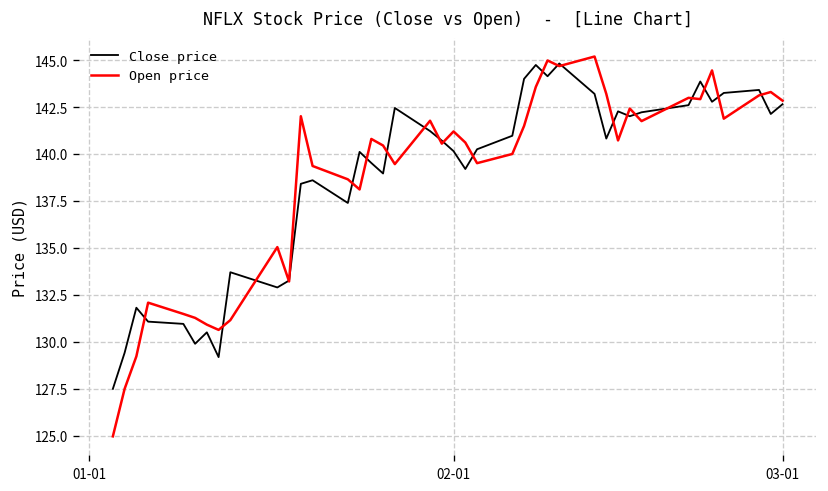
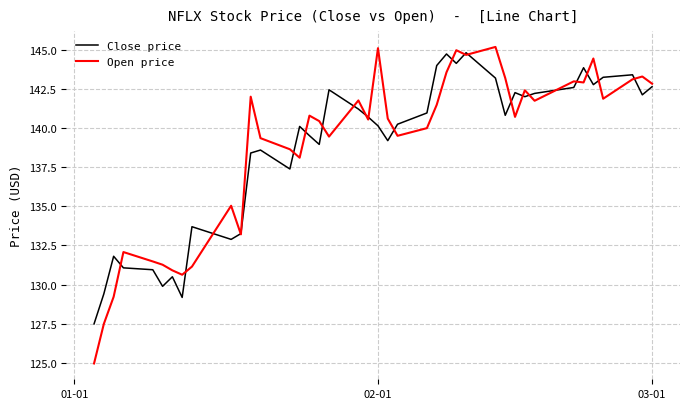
  {
    "Close price": {
      "02-01": 140.1,
      "03-01": 142.6
    },
    "Open price": {
-     "02-01": 141.2,
+     "02-01": 145.1,
      "03-01": 142.8
    }
  }
